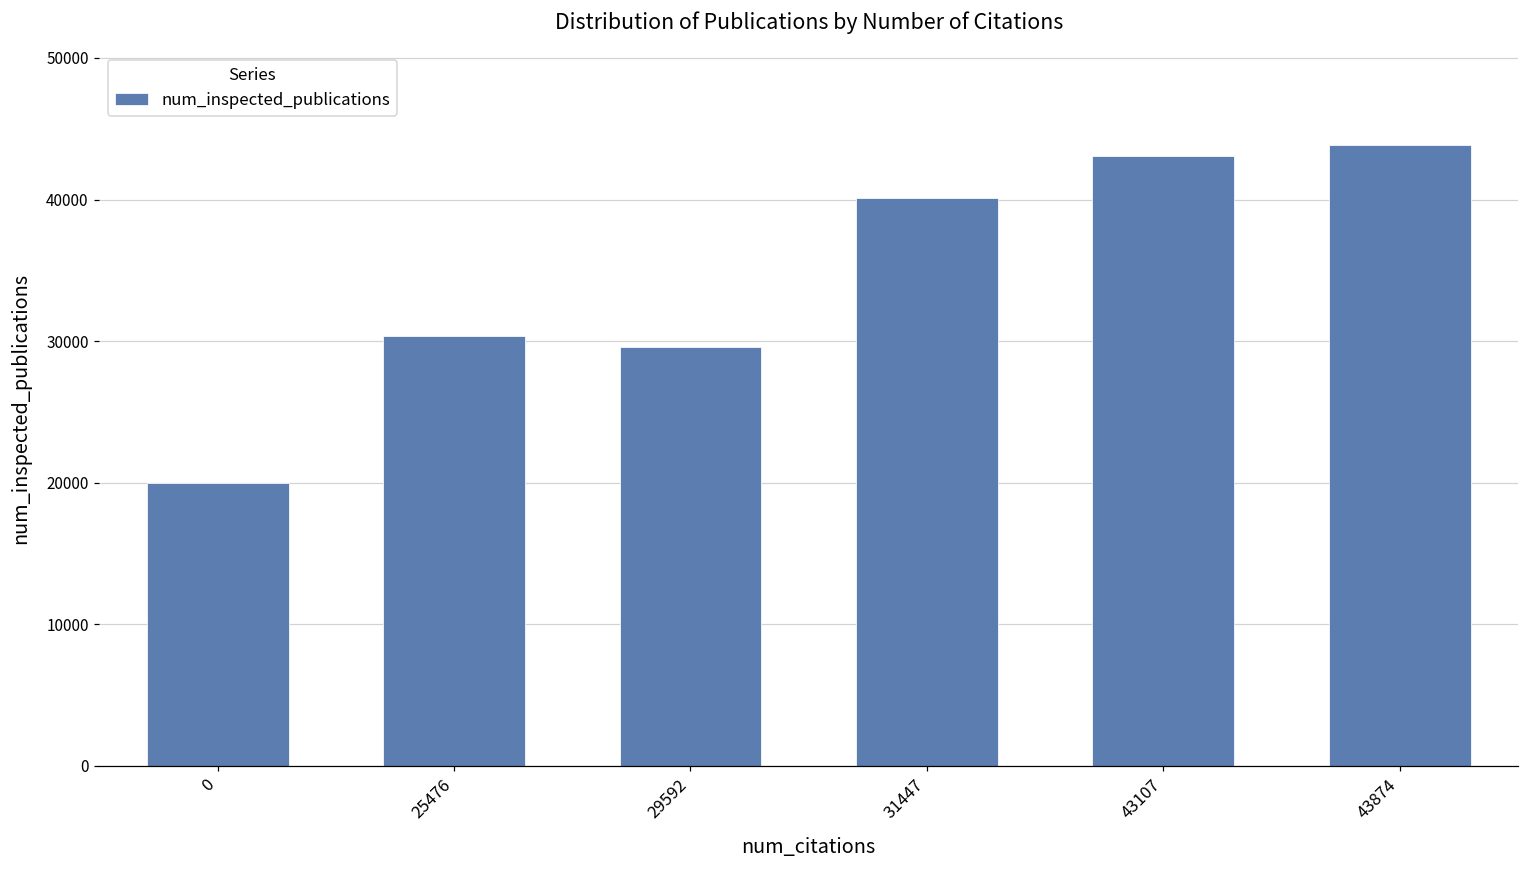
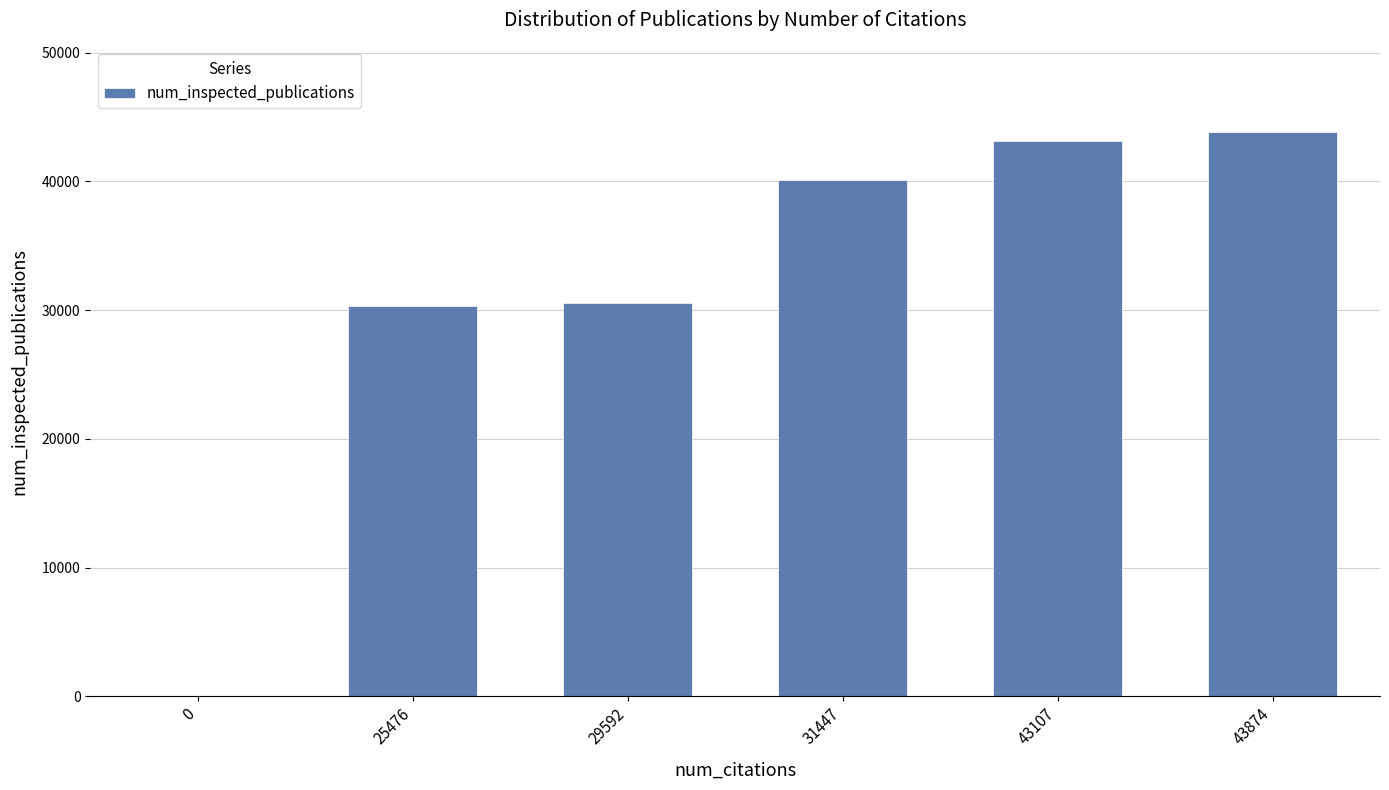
  {
-   "0": 20000,
+   "0": 0,
    "25476": 30300,
-   "29592": 29600,
+   "29592": 30600,
    "31447": 40100,
    "43107": 43100,
    "43874": 43900
  }
